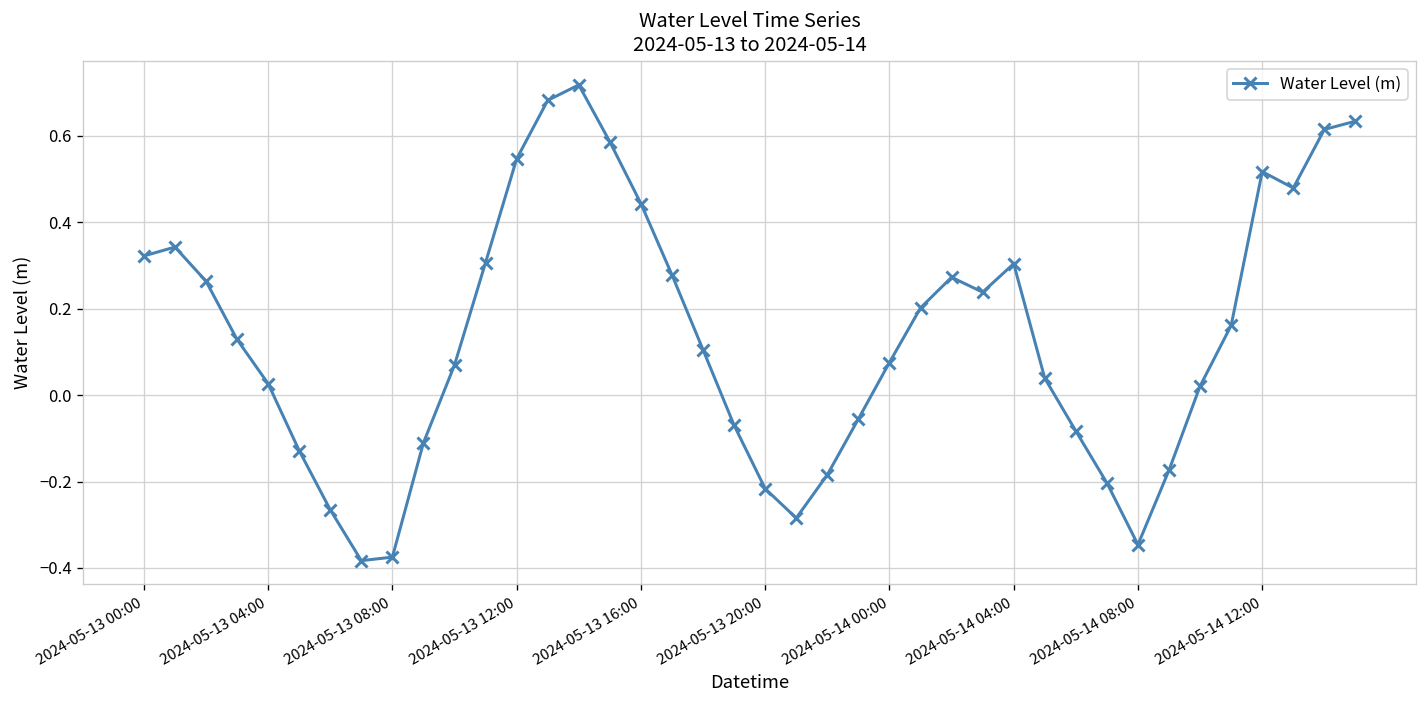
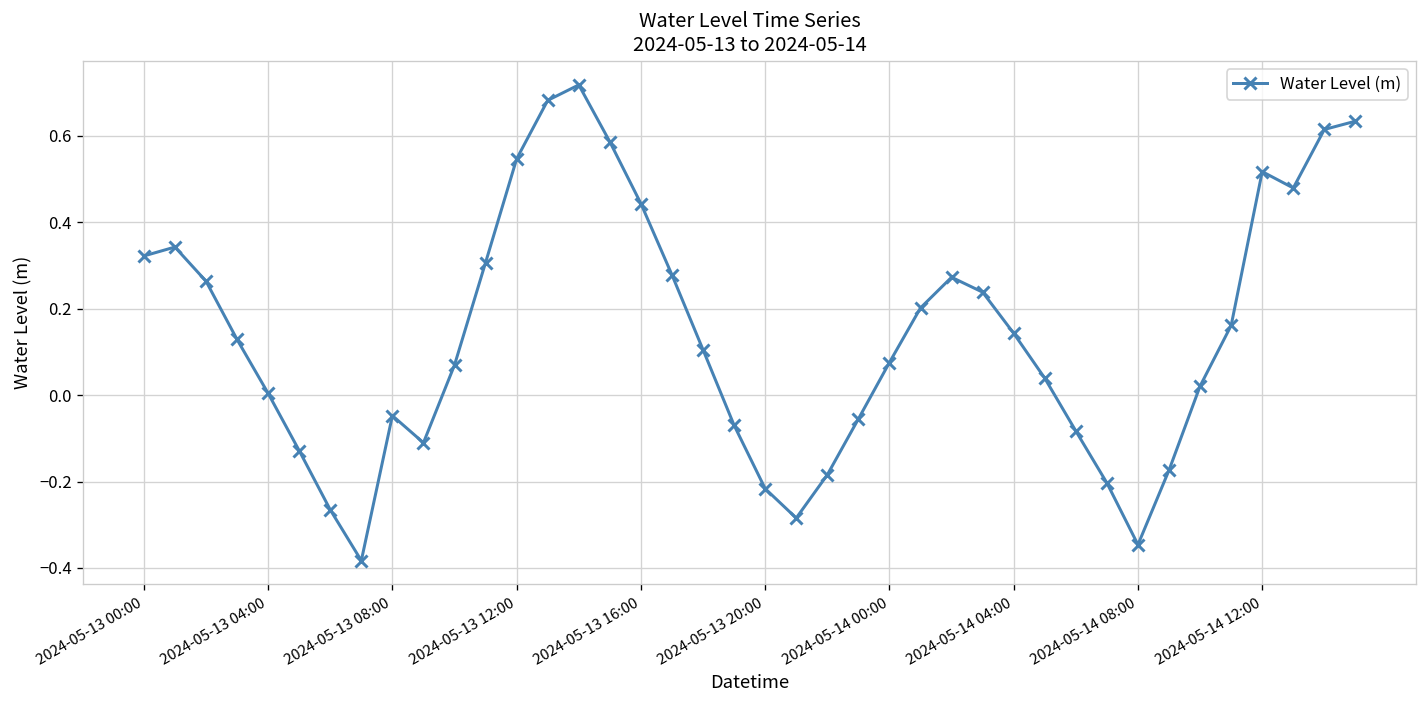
  {
    "2024-05-13 00:00": 0.32,
-   "2024-05-13 04:00": 0.03,
-   "2024-05-13 08:00": -0.37,
+   "2024-05-13 04:00": 0.00,
+   "2024-05-13 08:00": -0.05,
    "2024-05-13 12:00": 0.55,
    "2024-05-13 16:00": 0.44,
    "2024-05-13 20:00": -0.22,
    "2024-05-14 00:00": 0.08,
-   "2024-05-14 04:00": 0.30,
+   "2024-05-14 04:00": 0.14,
    "2024-05-14 08:00": -0.35,
    "2024-05-14 12:00": 0.52
  }
